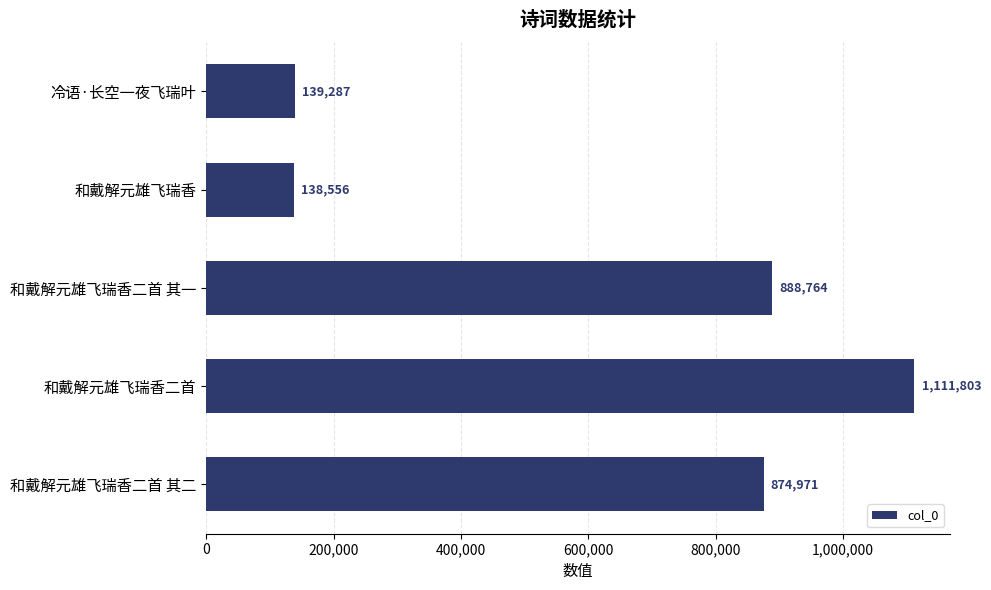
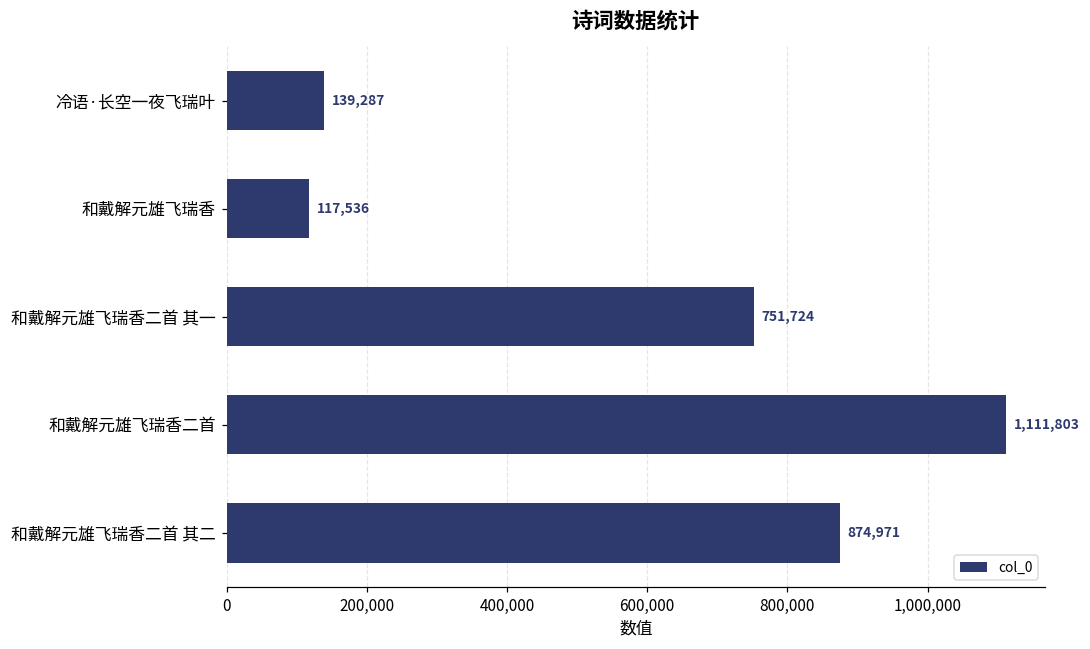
  {
    "冷语·长空一夜飞瑞叶": "139,287",
-   "和戴解元雄飞瑞香": "138,556",
-   "和戴解元雄飞瑞香二首 其一": "888,764",
+   "和戴解元雄飞瑞香": "117,536",
+   "和戴解元雄飞瑞香二首 其一": "751,724",
    "和戴解元雄飞瑞香二首": "1,111,803",
    "和戴解元雄飞瑞香二首 其二": "874,971"
  }
